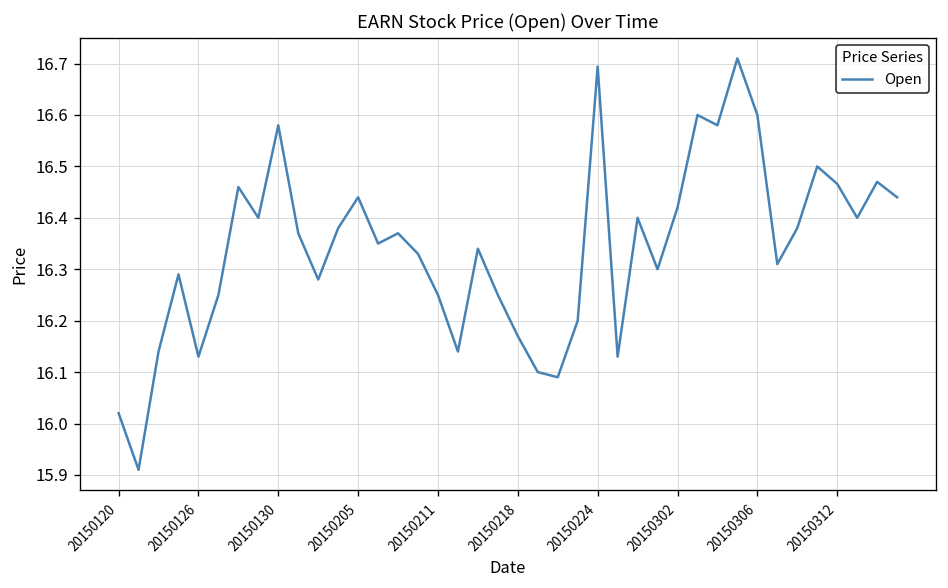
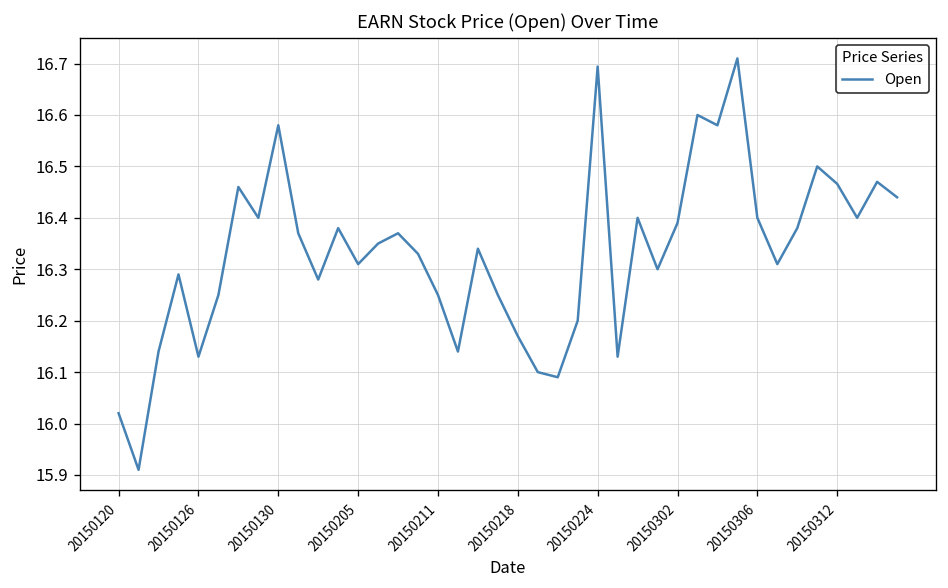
  {
    "20150120": 16.02,
    "20150126": 16.13,
    "20150130": 16.58,
-   "20150205": 16.44,
+   "20150205": 16.31,
    "20150211": 16.25,
    "20150218": 16.17,
    "20150224": 16.69,
-   "20150302": 16.42,
-   "20150306": 16.6,
+   "20150302": 16.39,
+   "20150306": 16.4,
    "20150312": 16.47
  }
